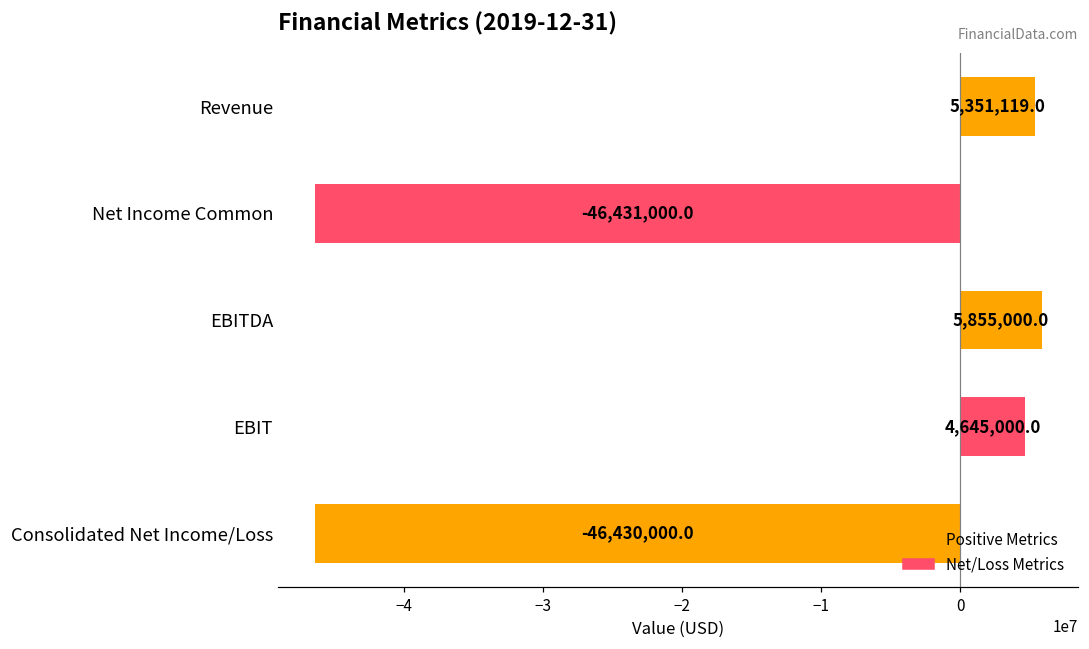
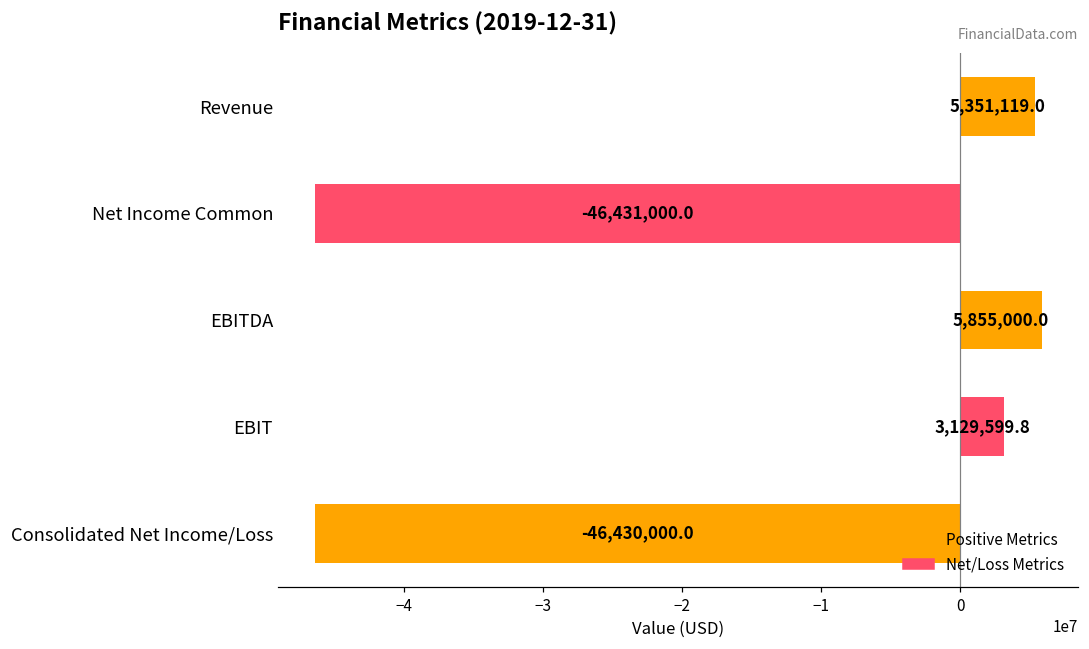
  {
    "Revenue": "5,351,119.0",
    "Net Income Common": "-46,431,000.0",
    "EBITDA": "5,855,000.0",
-   "EBIT": "4,645,000.0",
+   "EBIT": "3,129,599.8",
    "Consolidated Net Income/Loss": "-46,430,000.0"
  }
